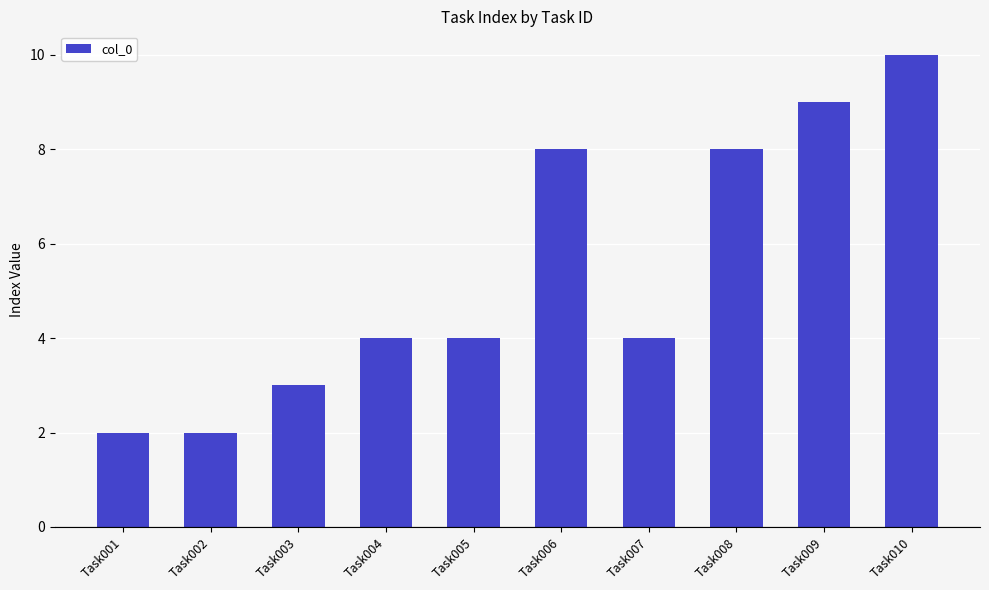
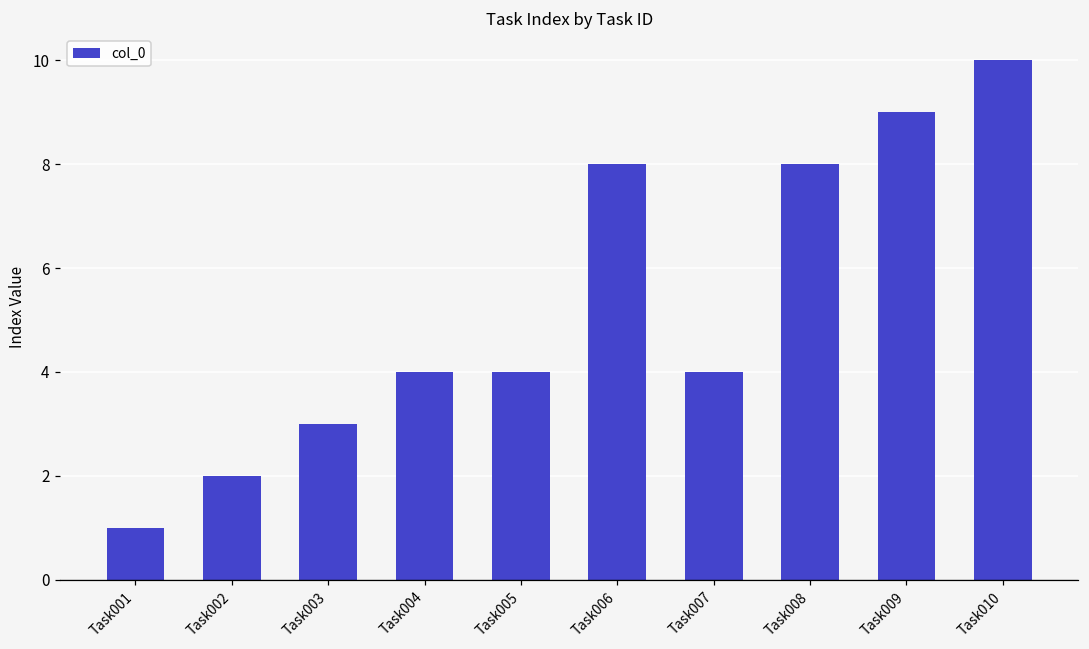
  {
-   "Task001": 2,
+   "Task001": 1,
    "Task002": 2,
    "Task003": 3,
    "Task004": 4,
    "Task005": 4,
    "Task006": 8,
    "Task007": 4,
    "Task008": 8,
    "Task009": 9,
    "Task010": 10
  }
